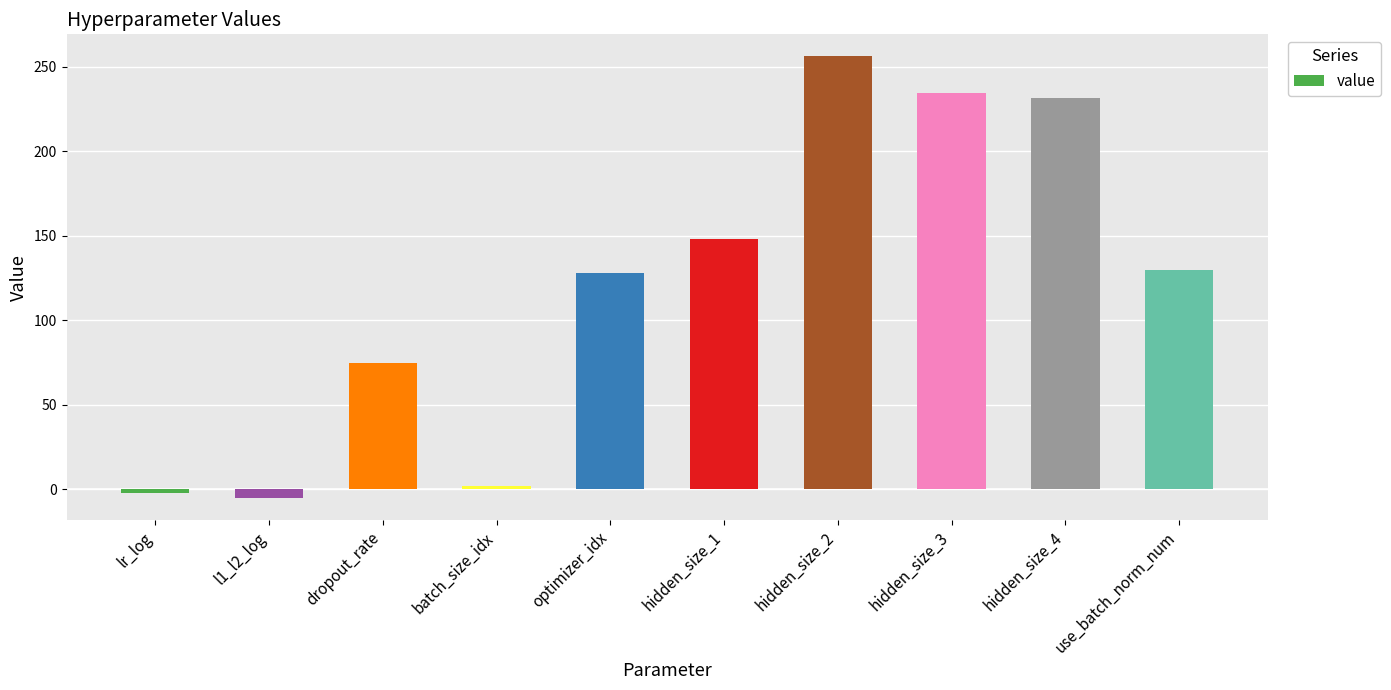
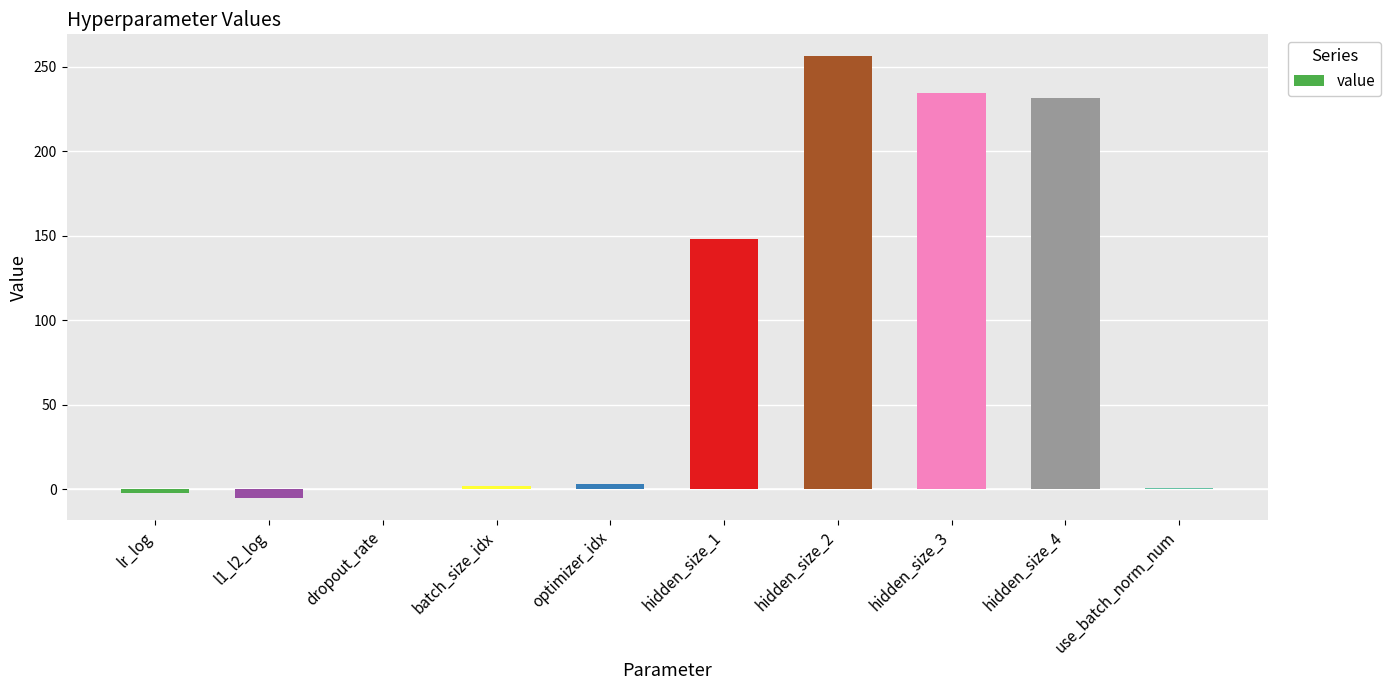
  {
    "lr_log": -2,
    "l1_l2_log": -5,
-   "dropout_rate": 75,
+   "dropout_rate": 0,
    "batch_size_idx": 2,
-   "optimizer_idx": 128,
+   "optimizer_idx": 3,
    "hidden_size_1": 148,
    "hidden_size_2": 256,
    "hidden_size_3": 234,
    "hidden_size_4": 231,
-   "use_batch_norm_num": 130
+   "use_batch_norm_num": 1
  }
